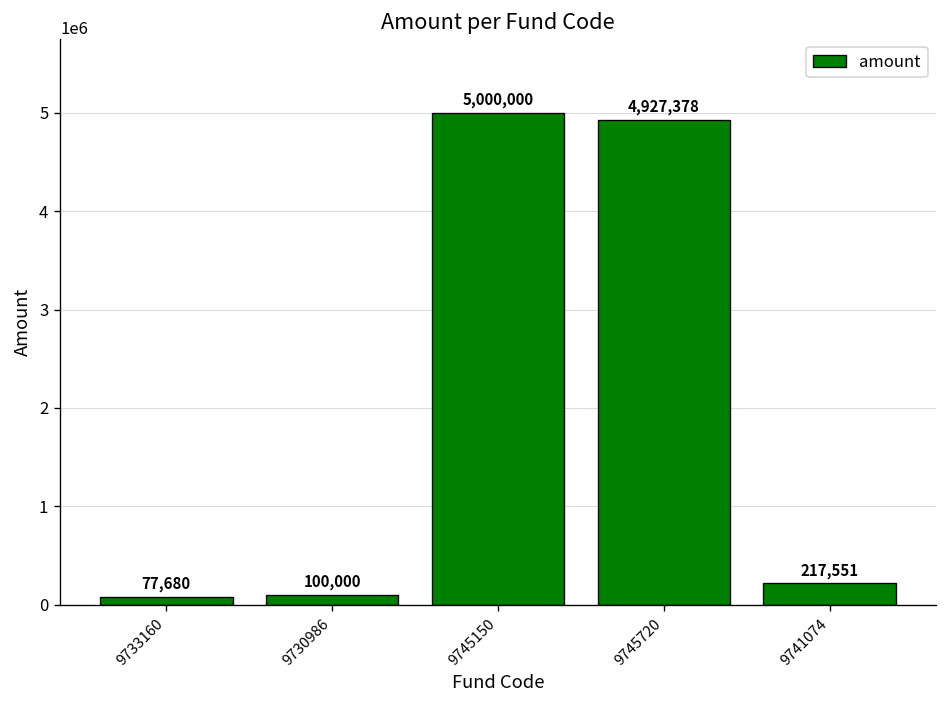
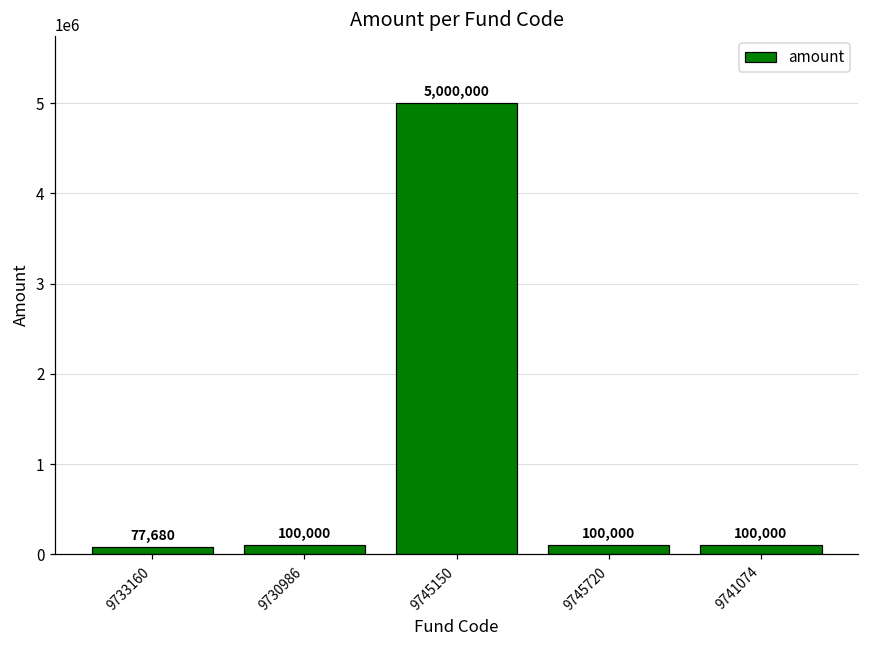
  {
    "9733160": "77,680",
    "9730986": "100,000",
    "9745150": "5,000,000",
-   "9745720": "4,927,378",
-   "9741074": "217,551"
+   "9745720": "100,000",
+   "9741074": "100,000"
  }
